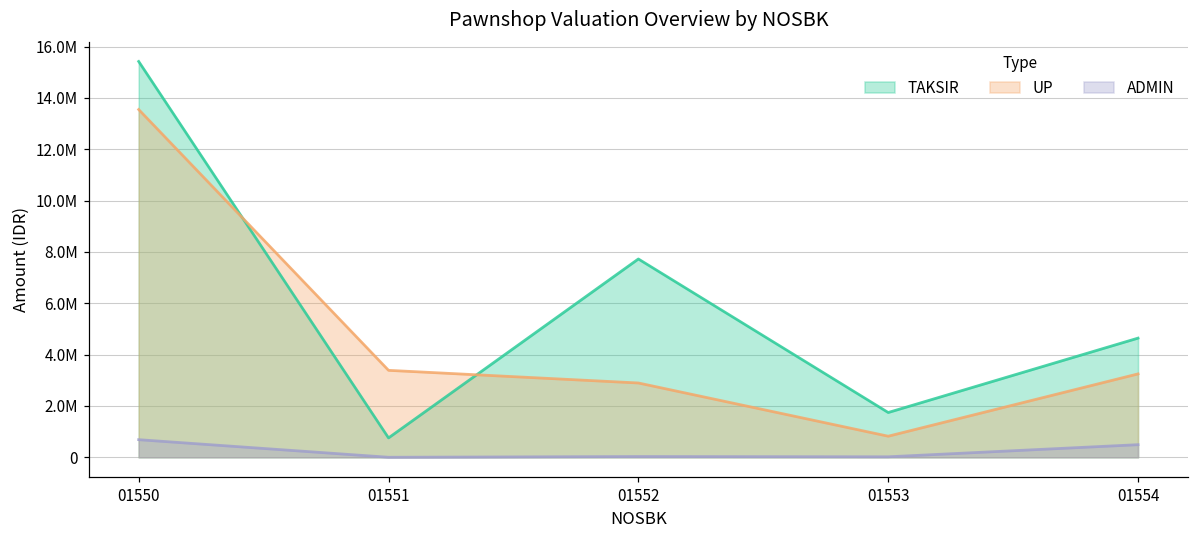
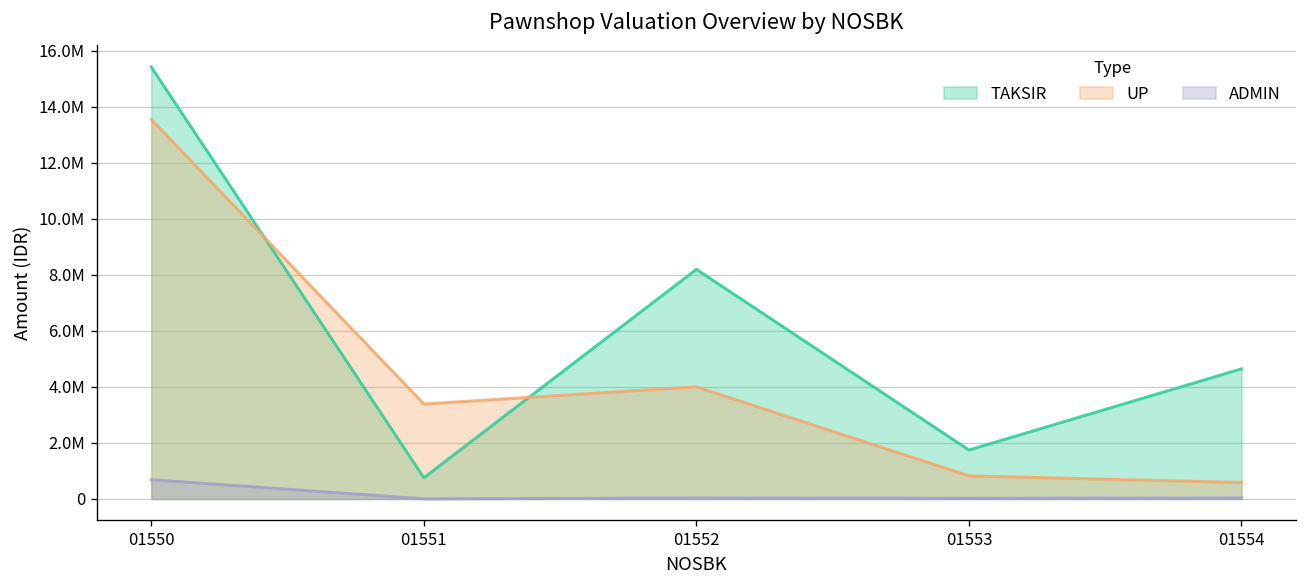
  {
    "TAKSIR": {
      "01550": 15400000,
      "01551": 800000,
-     "01552": 7700000,
+     "01552": 8200000,
      "01553": 1700000,
      "01554": 4600000
    },
    "UP": {
      "01550": 13600000,
      "01551": 3400000,
-     "01552": 2900000,
+     "01552": 4000000,
      "01553": 800000,
-     "01554": 3300000
+     "01554": 600000
    },
    "ADMIN": {
      "01550": 700000,
      "01551": 0,
      "01552": 0,
      "01553": 0,
-     "01554": 500000
+     "01554": 0
    }
  }
